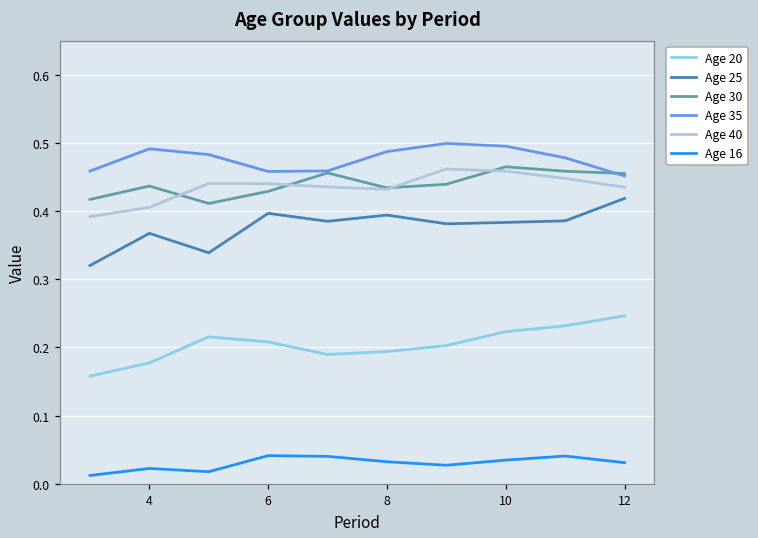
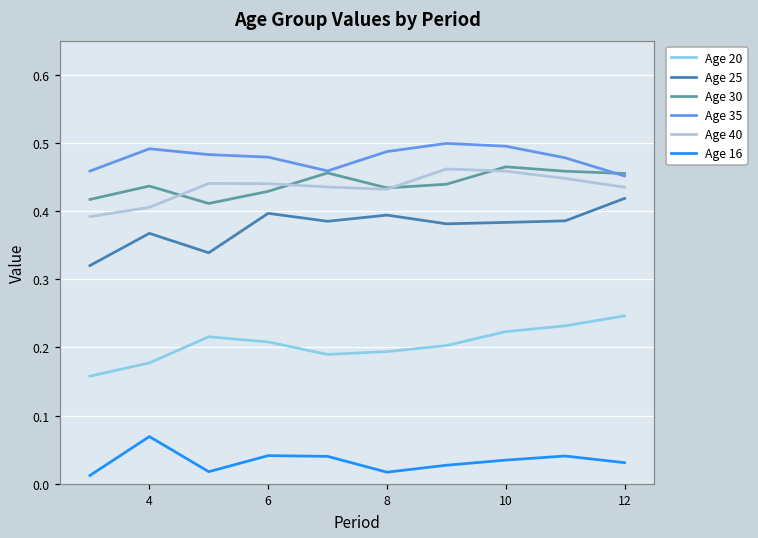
  {
    "Age 35": {
      "4": 0.49,
-     "6": 0.46,
+     "6": 0.48,
      "8": 0.49,
      "10": 0.50
    },
    "Age 16": {
-     "4": 0.02,
+     "4": 0.07,
      "6": 0.04,
-     "8": 0.03,
+     "8": 0.02,
      "10": 0.03,
      "12": 0.03
    }
  }
